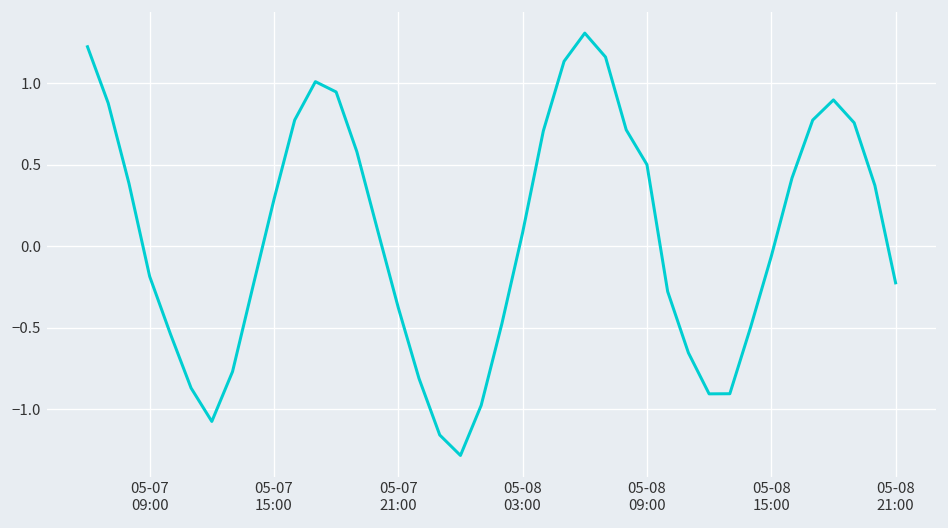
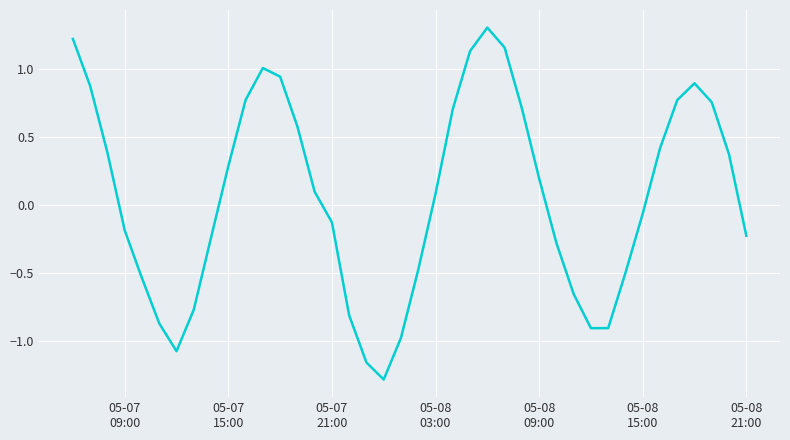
  {
    "05-07 09:00": -0.18,
    "05-07 15:00": 0.29,
-   "05-07 21:00": -0.38,
+   "05-07 21:00": -0.13,
    "05-08 03:00": 0.08,
-   "05-08 09:00": 0.50,
+   "05-08 09:00": 0.20,
    "05-08 15:00": -0.06,
    "05-08 21:00": -0.22
  }
